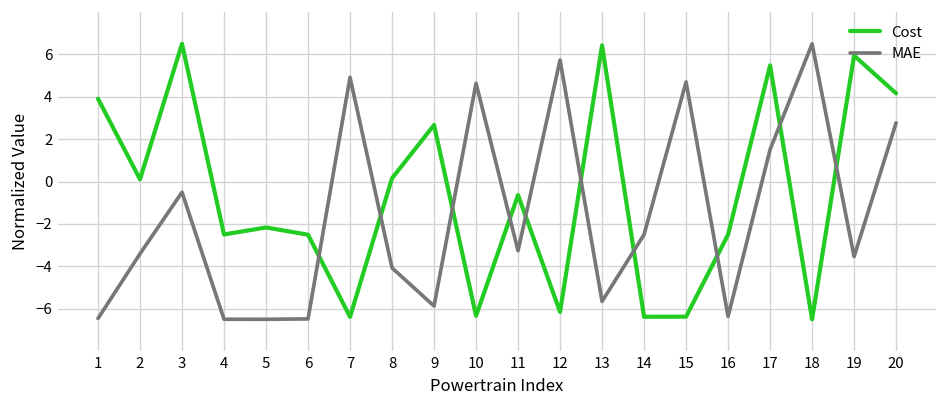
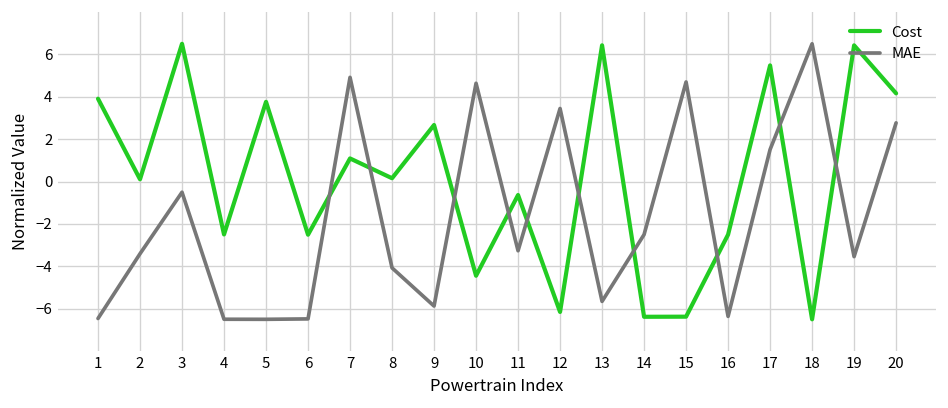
  {
    "Cost": {
      "1": 3.9,
      "2": 0.1,
      "3": 6.5,
      "4": -2.5,
-     "5": -2.2,
+     "5": 3.8,
      "6": -2.5,
-     "7": -6.4,
+     "7": 1.1,
      "8": 0.2,
      "9": 2.7,
-     "10": -6.3,
+     "10": -4.4,
      "11": -0.6,
      "12": -6.2,
      "13": 6.4,
      "14": -6.4,
      "15": -6.4,
      "16": -2.5,
      "17": 5.5,
      "18": -6.5,
-     "19": 5.9,
+     "19": 6.4,
      "20": 4.2
    },
    "MAE": {
      "1": -6.5,
      "2": -3.4,
      "3": -0.5,
      "4": -6.5,
      "5": -6.5,
      "6": -6.5,
      "7": 4.9,
      "8": -4.1,
      "9": -5.9,
      "10": 4.6,
      "11": -3.3,
-     "12": 5.7,
+     "12": 3.4,
      "13": -5.7,
      "14": -2.5,
      "15": 4.7,
      "16": -6.4,
      "17": 1.5,
      "18": 6.5,
      "19": -3.5,
      "20": 2.8
    }
  }
